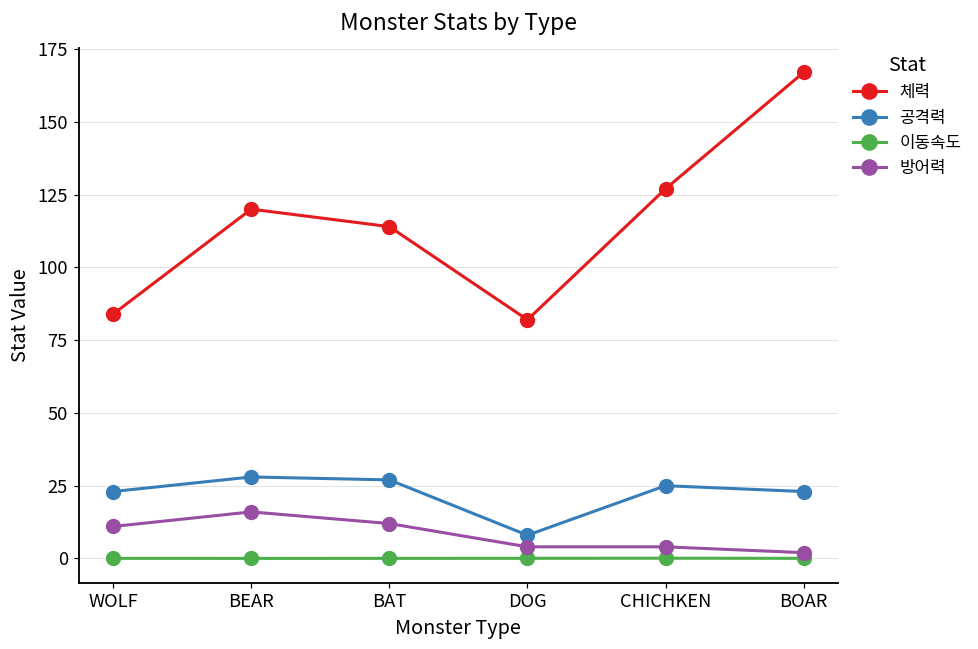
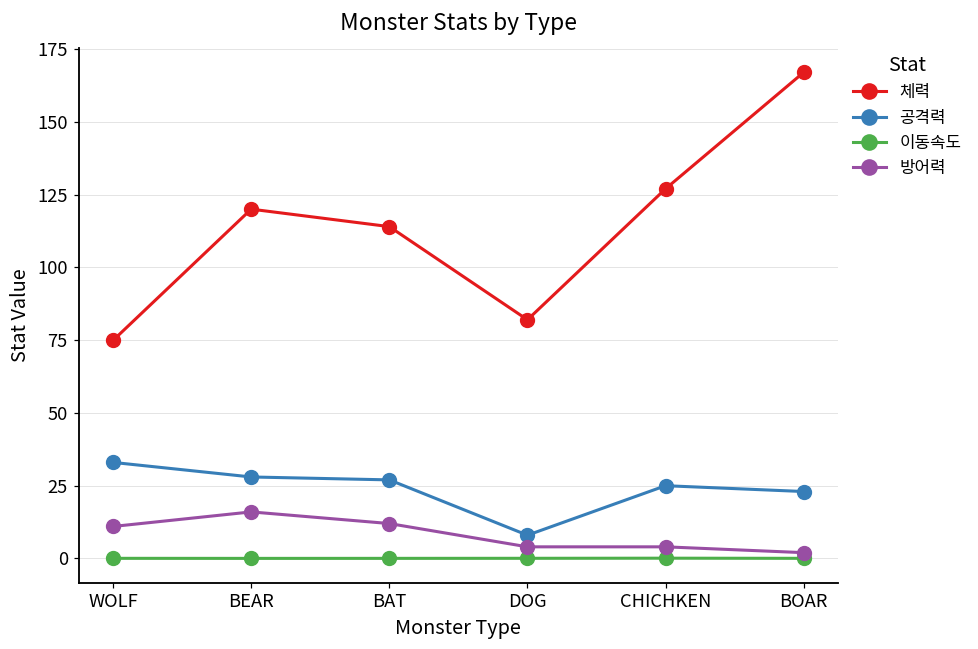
  {
    "체력": {
-     "WOLF": 84,
+     "WOLF": 75,
      "BEAR": 120,
      "BAT": 114,
      "DOG": 82,
      "CHICHKEN": 127,
      "BOAR": 167
    },
    "공격력": {
-     "WOLF": 23,
+     "WOLF": 33,
      "BEAR": 28,
      "BAT": 27,
      "DOG": 8,
      "CHICHKEN": 25,
      "BOAR": 23
    },
    "이동속도": {
      "WOLF": 0,
      "BEAR": 0,
      "BAT": 0,
      "DOG": 0,
      "CHICHKEN": 0,
      "BOAR": 0
    },
    "방어력": {
      "WOLF": 11,
      "BEAR": 16,
      "BAT": 12,
      "DOG": 4,
      "CHICHKEN": 4,
      "BOAR": 2
    }
  }
